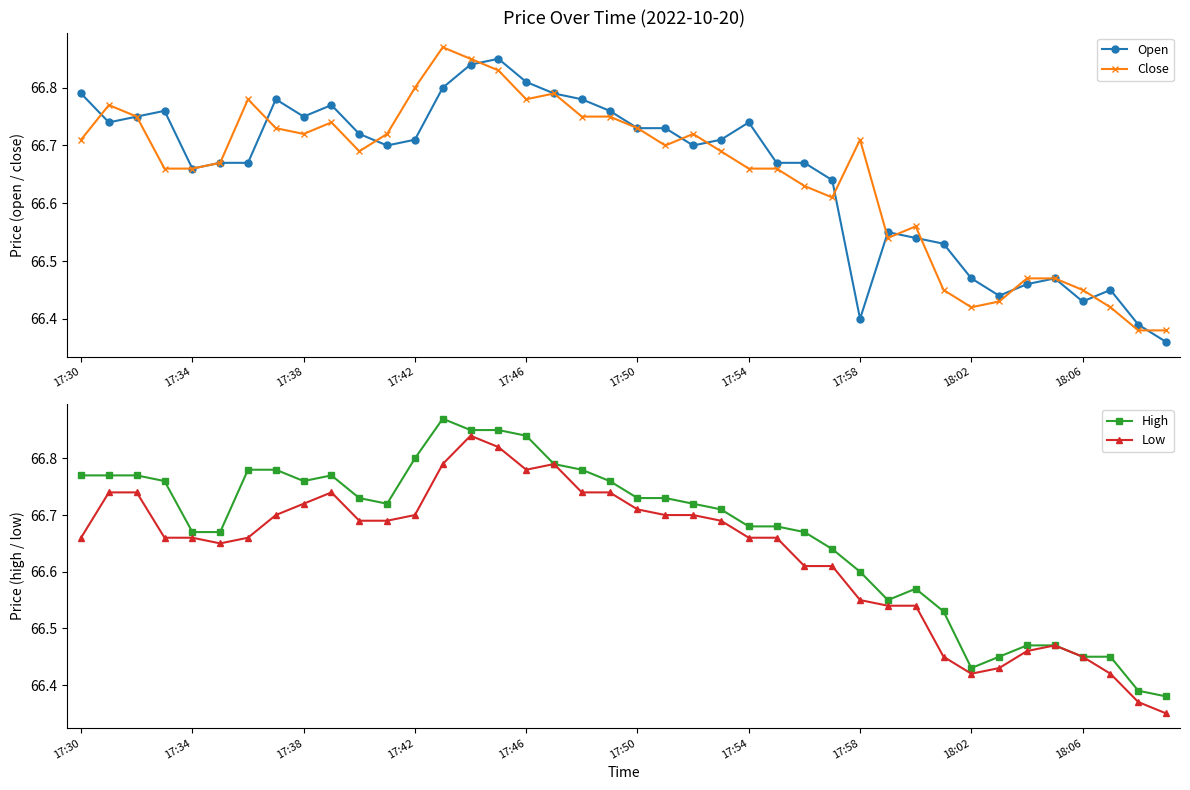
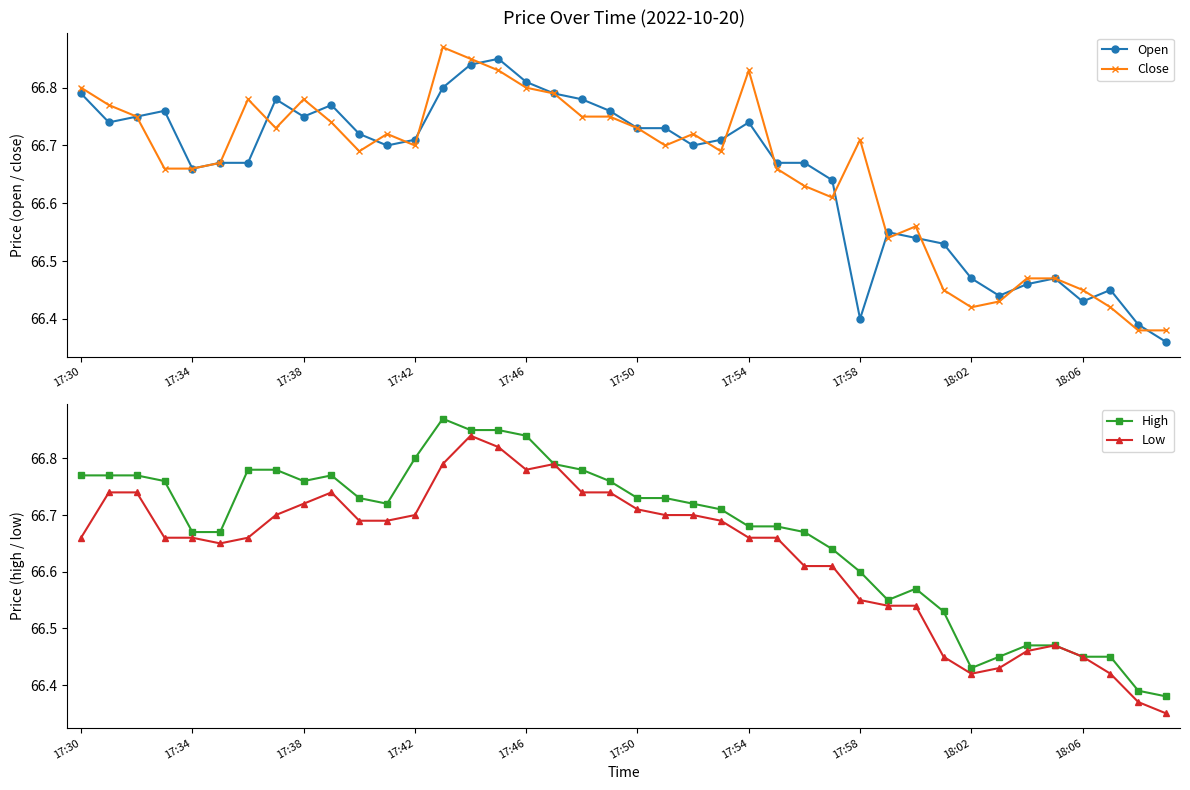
  {
    "Price Over Time (2022-10-20)": {
      "Open": {
        "17:30": 66.79,
        "17:38": 66.75,
        "17:42": 66.71,
        "17:46": 66.81,
        "17:54": 66.74,
        "17:58": 66.40,
        "18:02": 66.47,
        "18:06": 66.43
      },
      "Close": {
-       "17:30": 66.71,
-       "17:38": 66.72,
-       "17:42": 66.8,
-       "17:46": 66.78,
-       "17:54": 66.66,
+       "17:30": 66.80,
+       "17:38": 66.78,
+       "17:42": 66.7,
+       "17:46": 66.80,
+       "17:54": 66.83,
        "17:58": 66.71,
        "18:02": 66.42,
        "18:06": 66.45
      }
    }
  }
